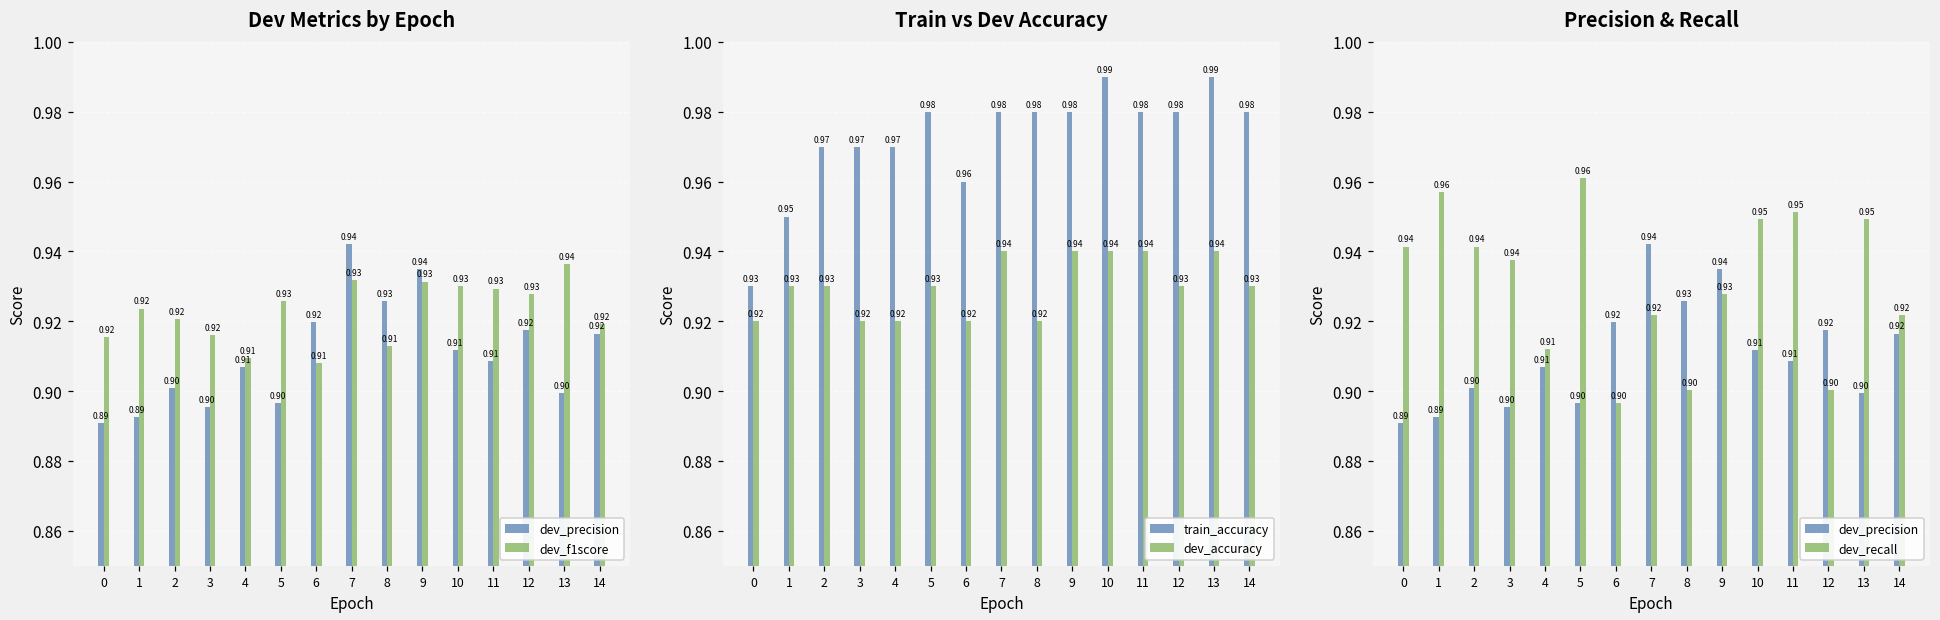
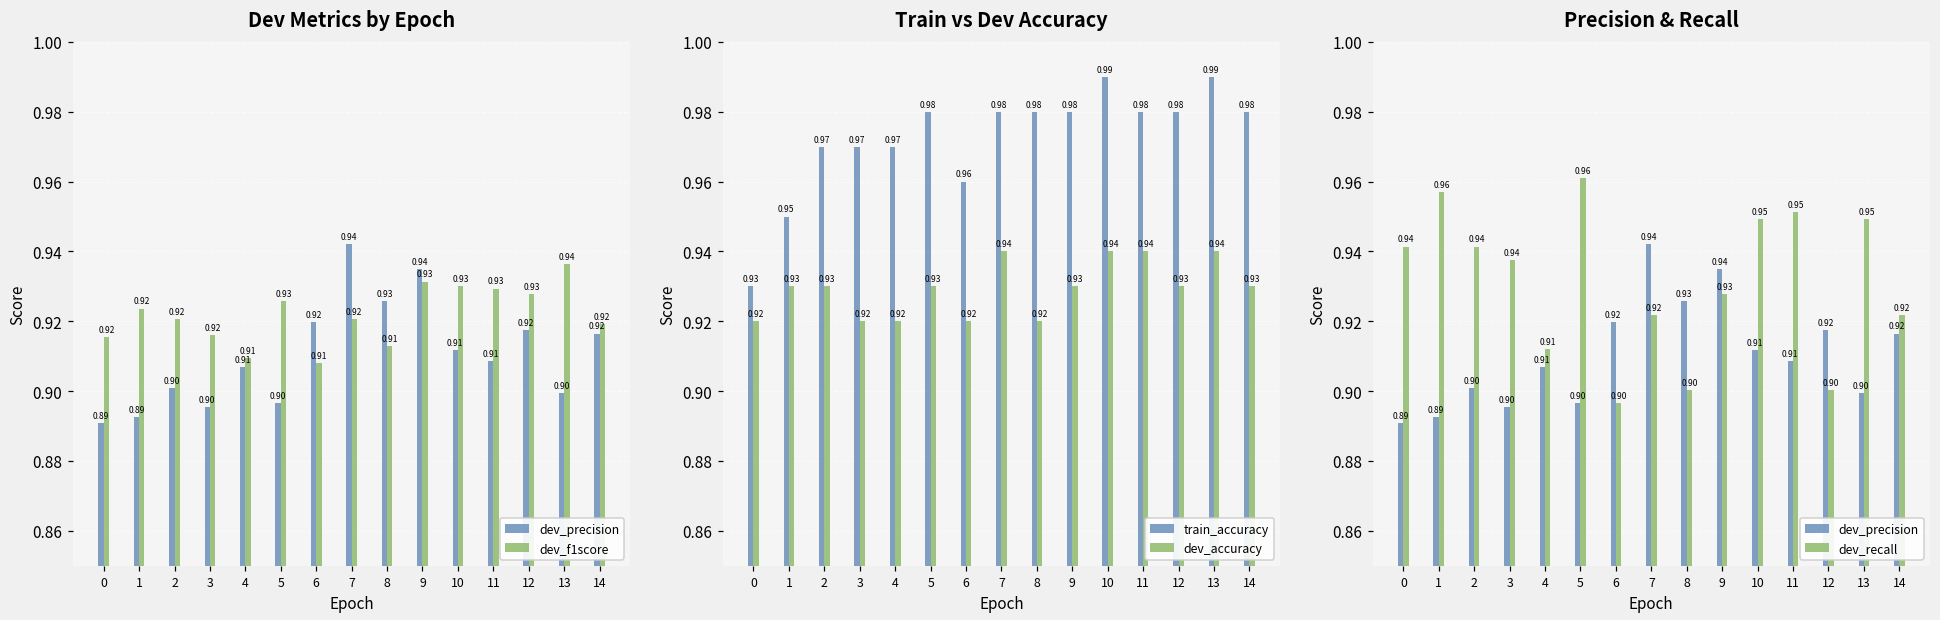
  {
    "Dev Metrics by Epoch": {
      "dev_precision": {
        "0": 0.89,
        "1": 0.89,
        "2": 0.90,
        "3": 0.90,
        "5": 0.90,
        "6": 0.92,
        "7": 0.94,
        "8": 0.93,
        "9": 0.94,
        "10": 0.91,
        "11": 0.91,
        "12": 0.92,
        "13": 0.90
      },
      "dev_f1score": {
        "0": 0.92,
        "1": 0.92,
        "2": 0.92,
        "3": 0.92,
        "4": 0.91,
        "5": 0.93,
        "6": 0.91,
-       "7": 0.93,
+       "7": 0.92,
        "8": 0.91,
        "9": 0.93,
        "10": 0.93,
        "11": 0.93,
        "12": 0.93,
        "13": 0.94,
        "14": 0.92
      }
    },
    "Train vs Dev Accuracy": {
      "train_accuracy": {
        "0": 0.93,
        "1": 0.95,
        "2": 0.97,
        "3": 0.97,
        "4": 0.97,
        "5": 0.98,
        "6": 0.96,
        "7": 0.98,
        "8": 0.98,
        "9": 0.98,
        "10": 0.99,
        "11": 0.98,
        "12": 0.98,
        "13": 0.99,
        "14": 0.98
      },
      "dev_accuracy": {
        "0": 0.92,
        "1": 0.93,
        "2": 0.93,
        "3": 0.92,
        "4": 0.92,
        "5": 0.93,
        "6": 0.92,
        "7": 0.94,
        "8": 0.92,
-       "9": 0.94,
+       "9": 0.93,
        "10": 0.94,
        "11": 0.94,
        "12": 0.93,
        "13": 0.94,
        "14": 0.93
      }
    },
    "Precision & Recall": {
      "dev_precision": {
        "0": 0.89,
        "1": 0.89,
        "2": 0.90,
        "3": 0.90,
        "4": 0.91,
        "5": 0.90,
        "6": 0.92,
        "7": 0.94,
        "8": 0.93,
        "9": 0.94,
        "10": 0.91,
        "11": 0.91,
        "12": 0.92,
        "13": 0.90,
        "14": 0.92
      },
      "dev_recall": {
        "0": 0.94,
        "1": 0.96,
        "2": 0.94,
        "3": 0.94,
        "4": 0.91,
        "5": 0.96,
        "6": 0.90,
        "7": 0.92,
        "8": 0.90,
        "9": 0.93,
        "10": 0.95,
        "11": 0.95,
        "12": 0.90,
        "13": 0.95,
        "14": 0.92
      }
    }
  }
